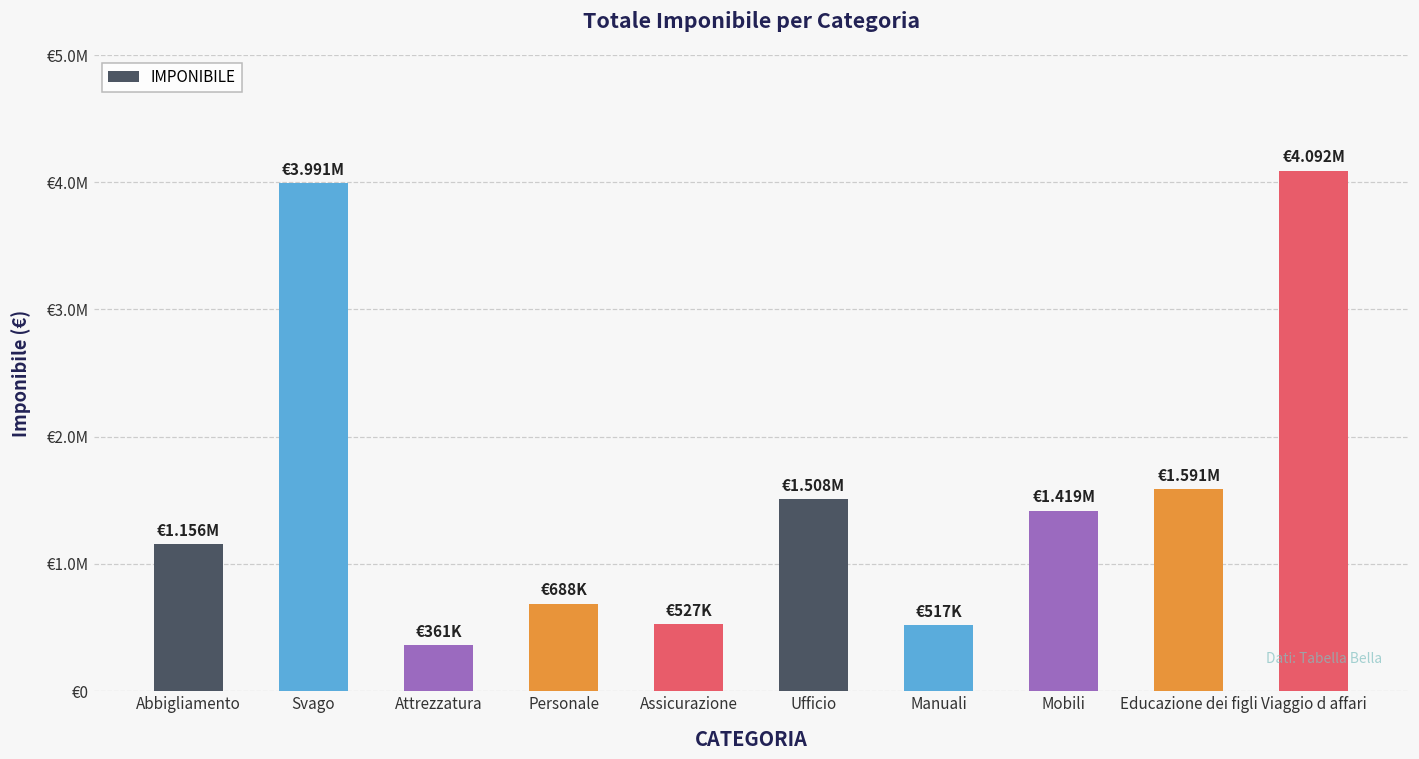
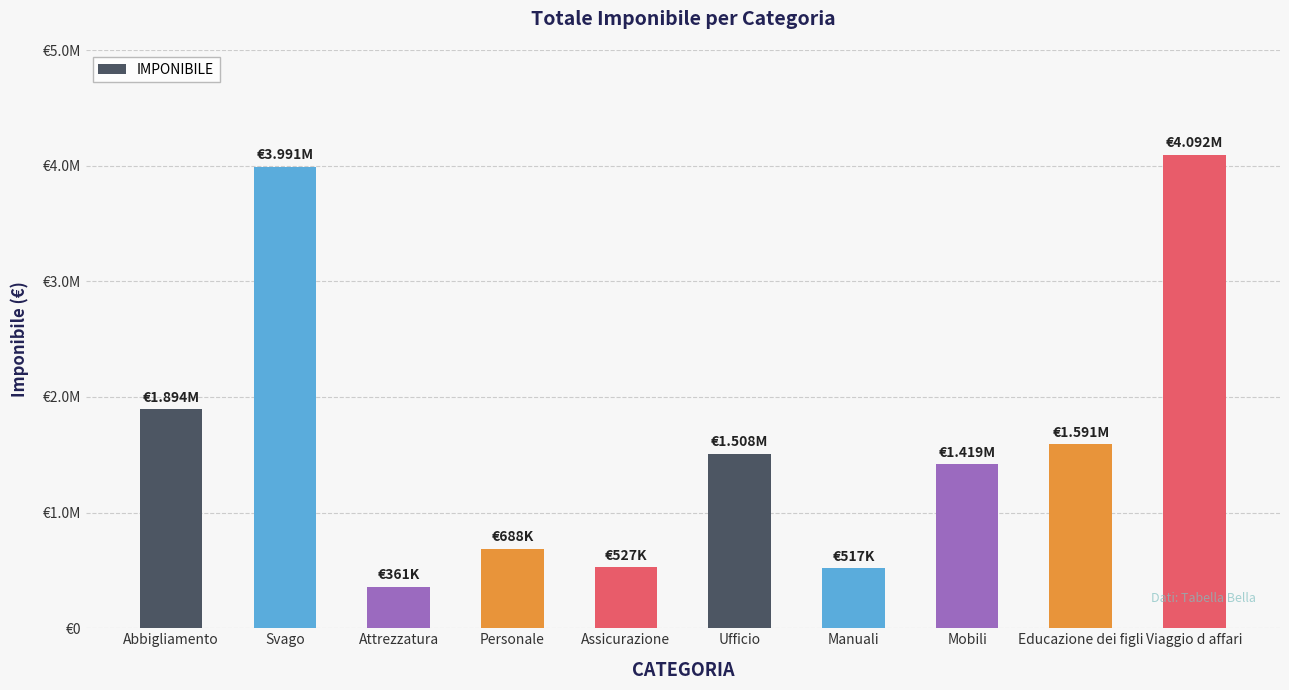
  {
-   "Abbigliamento": "€1.156M",
+   "Abbigliamento": "€1.894M",
    "Svago": "€3.991M",
    "Attrezzatura": "€361K",
    "Personale": "€688K",
    "Assicurazione": "€527K",
    "Ufficio": "€1.508M",
    "Manuali": "€517K",
    "Mobili": "€1.419M",
    "Educazione dei figli": "€1.591M",
    "Viaggio d affari": "€4.092M"
  }
